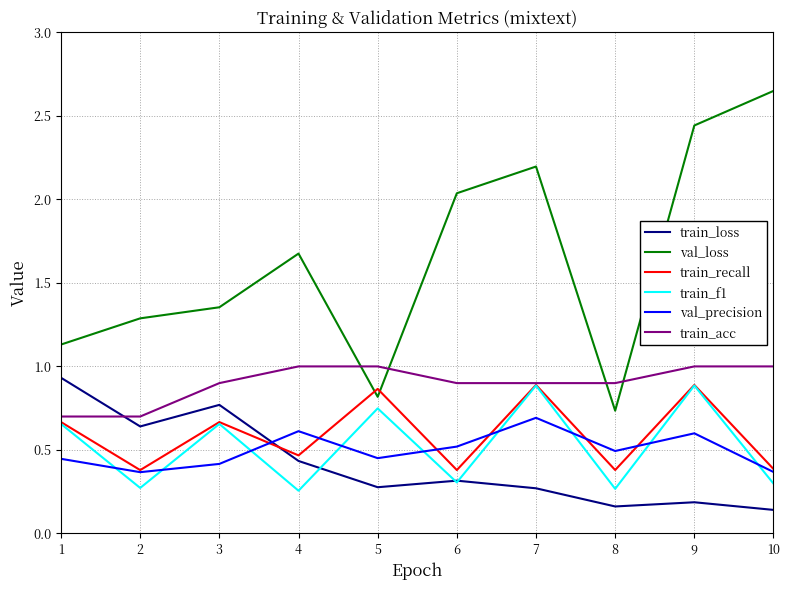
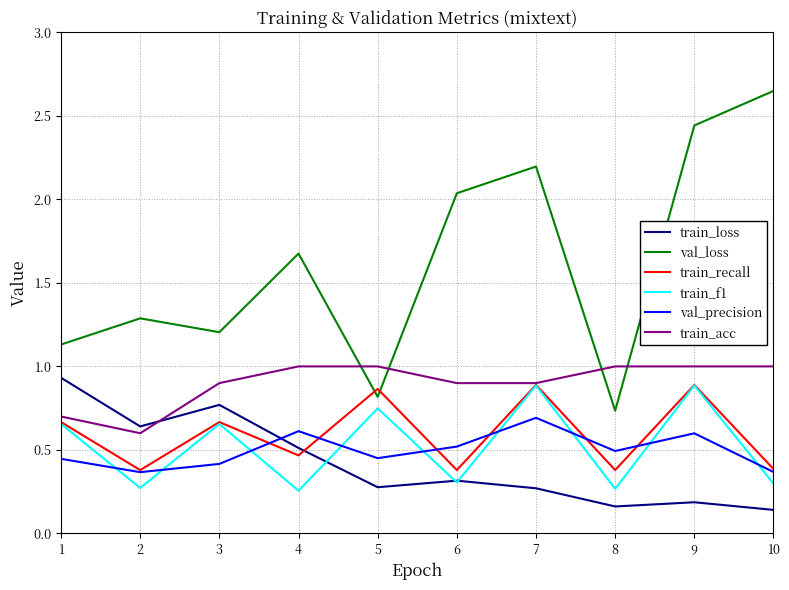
  {
    "train_loss": {
      "1": 0.93,
      "2": 0.64,
      "3": 0.77,
-     "4": 0.43,
+     "4": 0.51,
      "5": 0.28,
      "7": 0.27,
      "8": 0.16,
      "9": 0.19,
      "10": 0.14
    },
    "val_loss": {
      "1": 1.13,
      "2": 1.29,
-     "3": 1.35,
+     "3": 1.20,
      "4": 1.68,
      "5": 0.82,
      "6": 2.04,
      "7": 2.20,
      "8": 0.73,
      "9": 2.44,
      "10": 2.65
    },
    "train_recall": {
      "4": 0.47,
      "5": 0.87,
      "6": 0.38,
      "8": 0.38,
      "10": 0.39
    },
    "train_f1": {
      "2": 0.27,
      "4": 0.26,
      "5": 0.75,
      "8": 0.27,
      "10": 0.30
    },
    "val_precision": {
      "1": 0.45,
      "3": 0.42,
      "4": 0.61,
      "5": 0.45,
      "6": 0.52,
      "7": 0.69,
      "8": 0.49,
      "9": 0.60,
      "10": 0.37
    },
    "train_acc": {
      "1": 0.7,
-     "2": 0.7,
+     "2": 0.6,
      "3": 0.9,
      "4": 1.0,
      "5": 1.0,
      "6": 0.9,
-     "8": 0.9,
+     "8": 1.0,
      "9": 1.0,
      "10": 1.0
    }
  }
